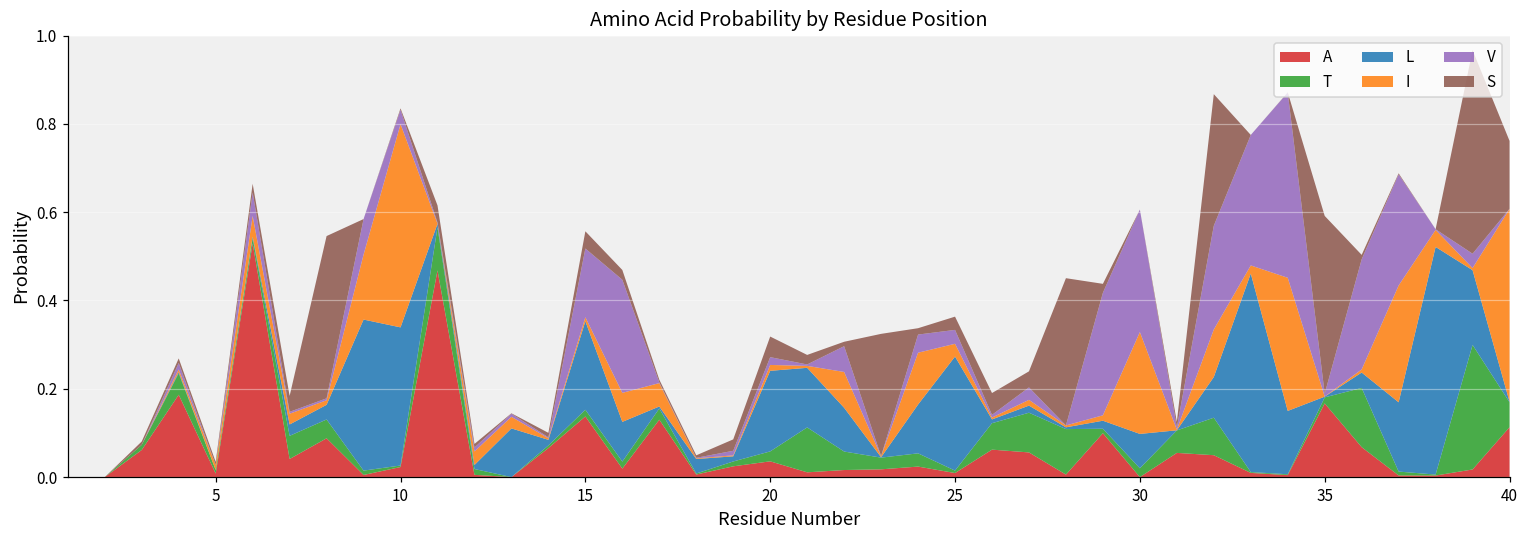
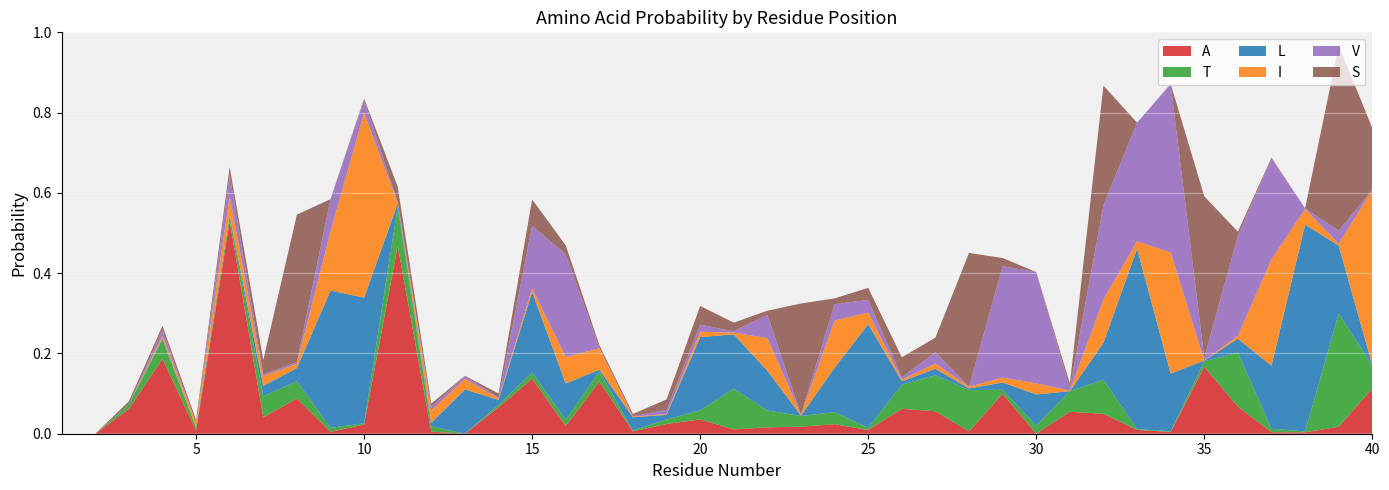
  {
    "A": {
      "5": 0.01,
      "15": 0.14,
      "20": 0.04,
      "30": 0.00,
      "35": 0.17,
      "40": 0.11
    },
    "T": {
      "15": 0.02,
      "20": 0.02,
      "30": 0.02
    },
    "L": {
      "10": 0.31,
      "15": 0.20,
      "20": 0.18,
      "25": 0.26,
      "30": 0.08
    },
    "I": {
      "10": 0.46,
      "15": 0.01,
      "20": 0.01,
      "25": 0.03,
-     "30": 0.23
+     "30": 0.03
    },
    "V": {
      "15": 0.16,
      "20": 0.02,
      "25": 0.03,
      "35": 0.01
    },
    "S": {
      "5": 0.01,
-     "15": 0.04,
+     "15": 0.07,
      "20": 0.05,
      "25": 0.03,
      "35": 0.40,
      "40": 0.15
    }
  }
